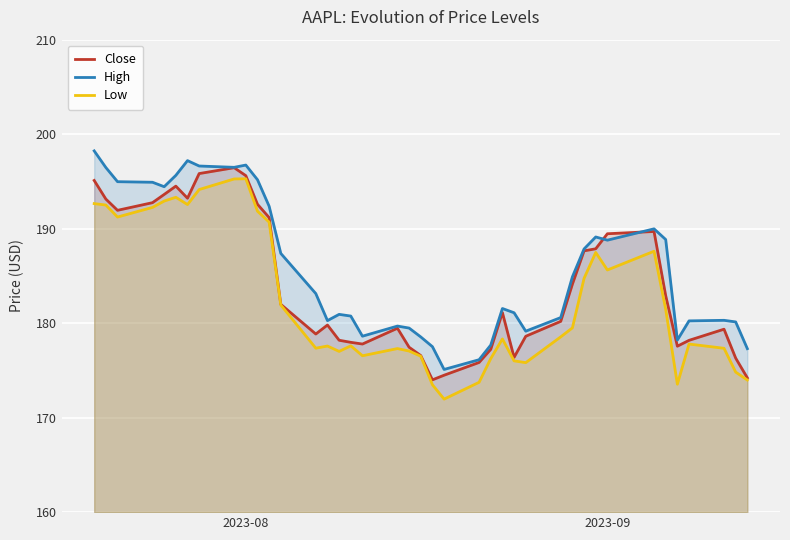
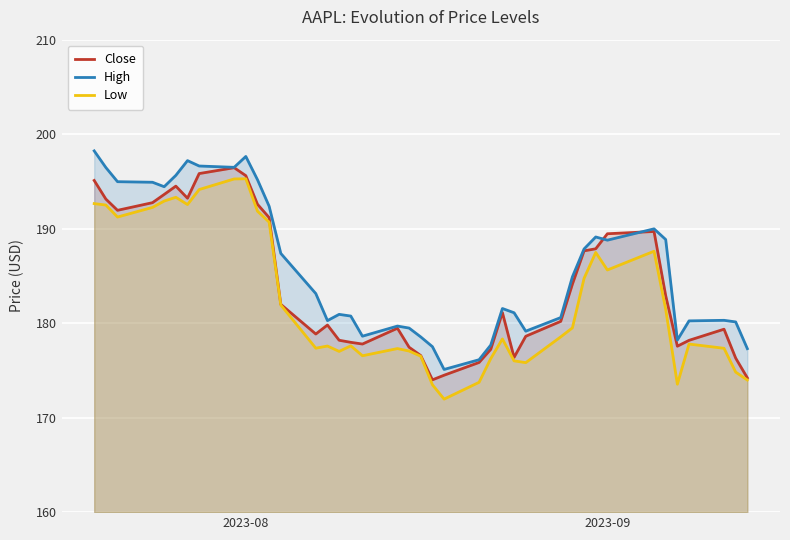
  {
    "Close": {
      "2023-08": 196,
      "2023-09": 189
    },
    "High": {
-     "2023-08": 197,
+     "2023-08": 198,
      "2023-09": 189
    },
    "Low": {
      "2023-08": 195,
      "2023-09": 186
    }
  }
